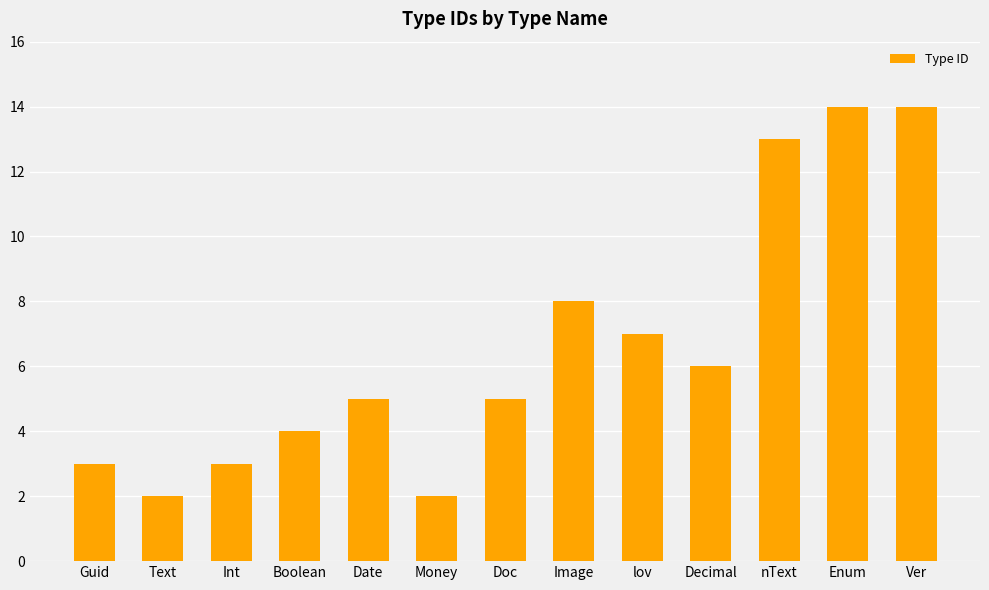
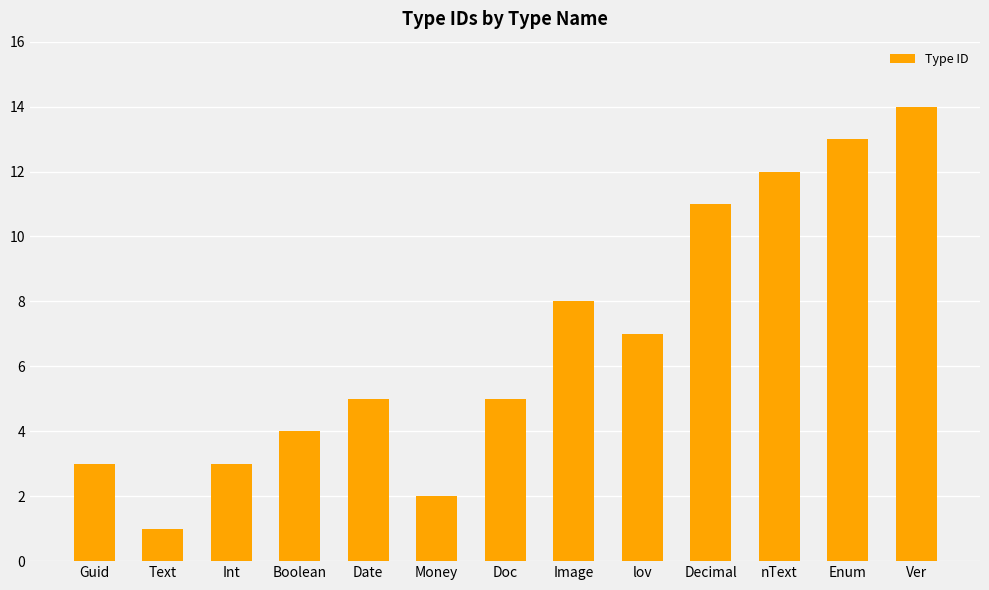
  {
    "Guid": 3,
-   "Text": 2,
+   "Text": 1,
    "Int": 3,
    "Boolean": 4,
    "Date": 5,
    "Money": 2,
    "Doc": 5,
    "Image": 8,
    "lov": 7,
-   "Decimal": 6,
-   "nText": 13,
-   "Enum": 14,
+   "Decimal": 11,
+   "nText": 12,
+   "Enum": 13,
    "Ver": 14
  }
